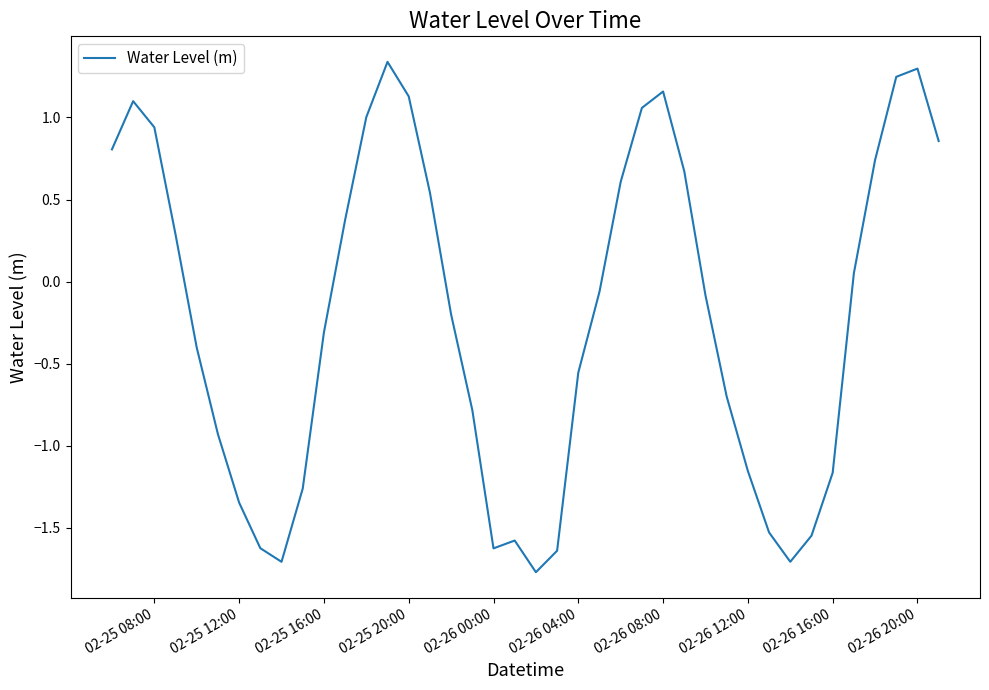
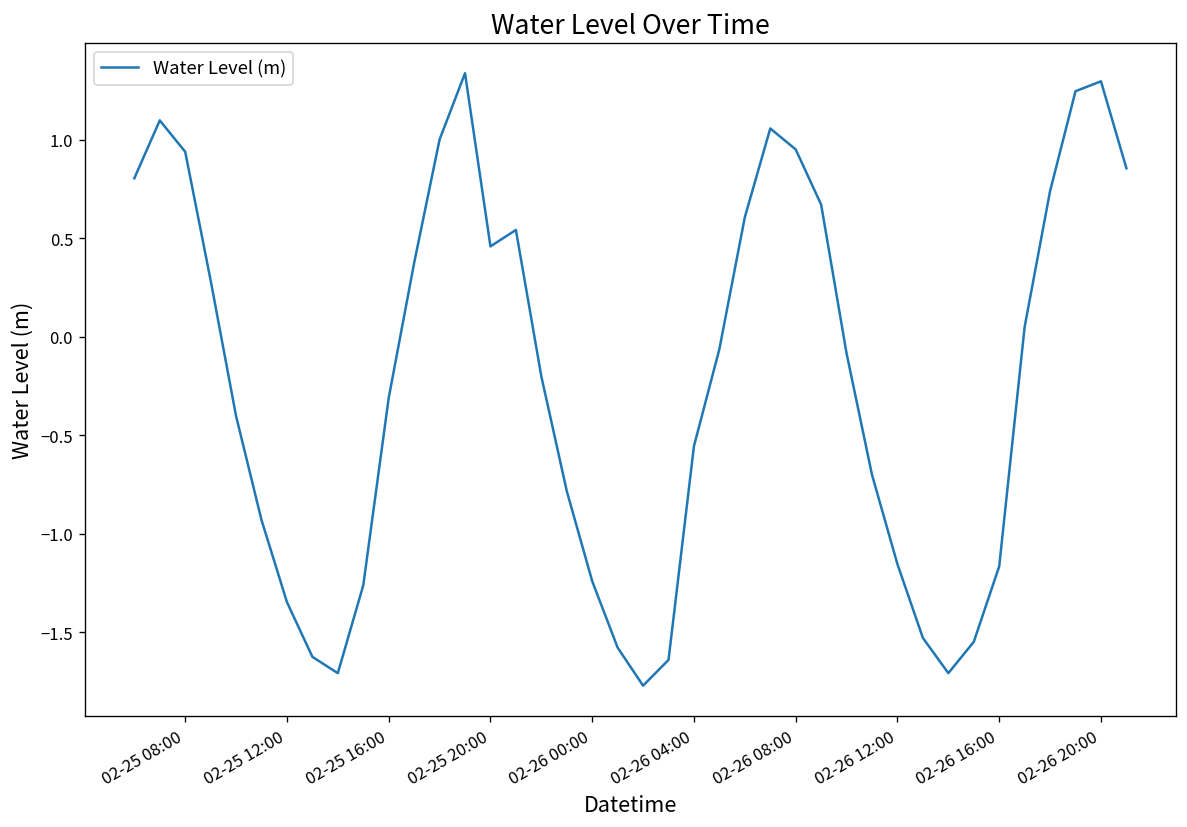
  {
    "02-25 08:00": 0.94,
    "02-25 12:00": -1.35,
    "02-25 16:00": -0.31,
-   "02-25 20:00": 1.13,
-   "02-26 00:00": -1.63,
+   "02-25 20:00": 0.46,
+   "02-26 00:00": -1.24,
    "02-26 04:00": -0.55,
-   "02-26 08:00": 1.16,
+   "02-26 08:00": 0.95,
    "02-26 12:00": -1.15,
    "02-26 16:00": -1.17,
    "02-26 20:00": 1.30
  }
